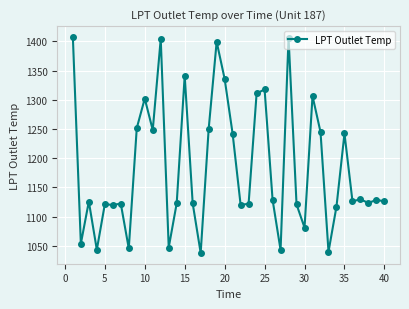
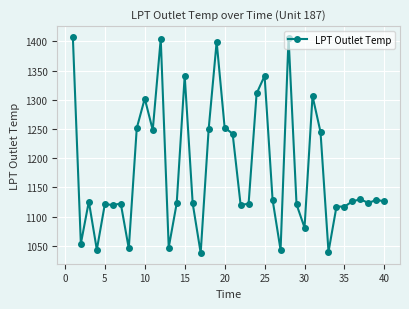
  {
    "5": 1120,
    "10": 1300,
    "15": 1340,
-   "20": 1340,
-   "25": 1320,
+   "20": 1250,
+   "25": 1340,
    "30": 1080,
-   "35": 1240,
+   "35": 1120,
    "40": 1130
  }
